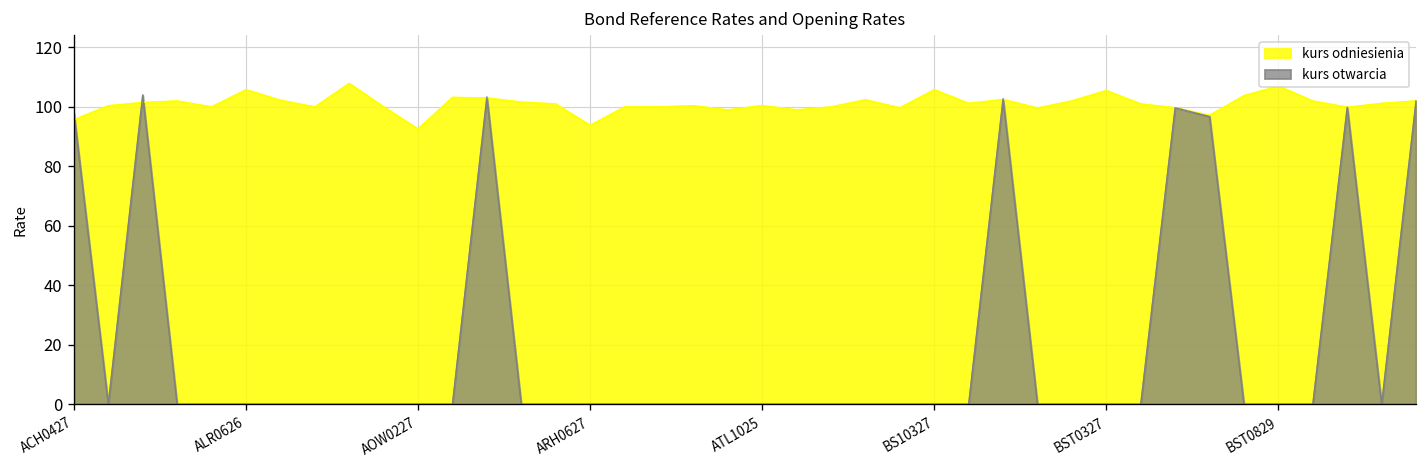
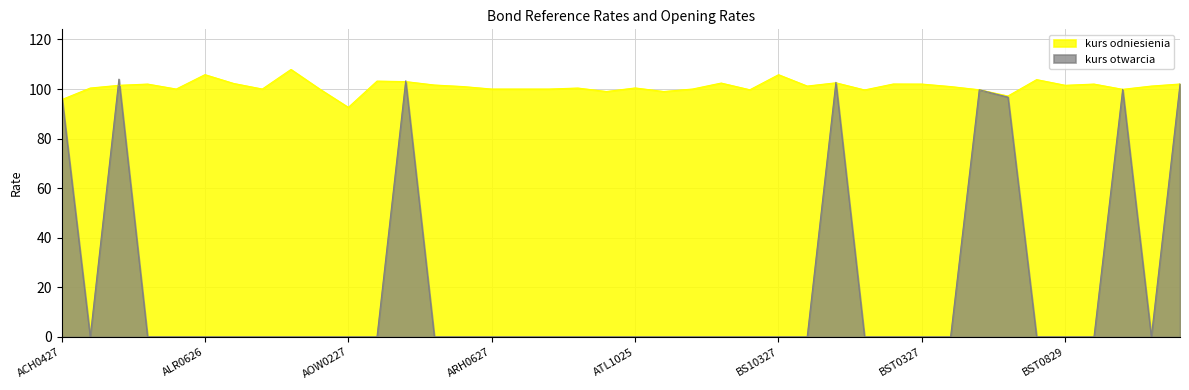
  {
    "kurs odniesienia": {
      "ACH0427": 96,
      "ALR0626": 106,
      "AOW0227": 93,
-     "ARH0627": 94,
+     "ARH0627": 100,
      "ATL1025": 100,
      "BS10327": 106,
-     "BST0327": 106,
-     "BST0829": 107
+     "BST0327": 102,
+     "BST0829": 102
    },
    "kurs otwarcia": {
      "ACH0427": 98,
      "ALR0626": 0,
      "AOW0227": 0,
      "ARH0627": 0,
      "ATL1025": 0,
      "BS10327": 0,
      "BST0327": 0,
      "BST0829": 0
    }
  }
